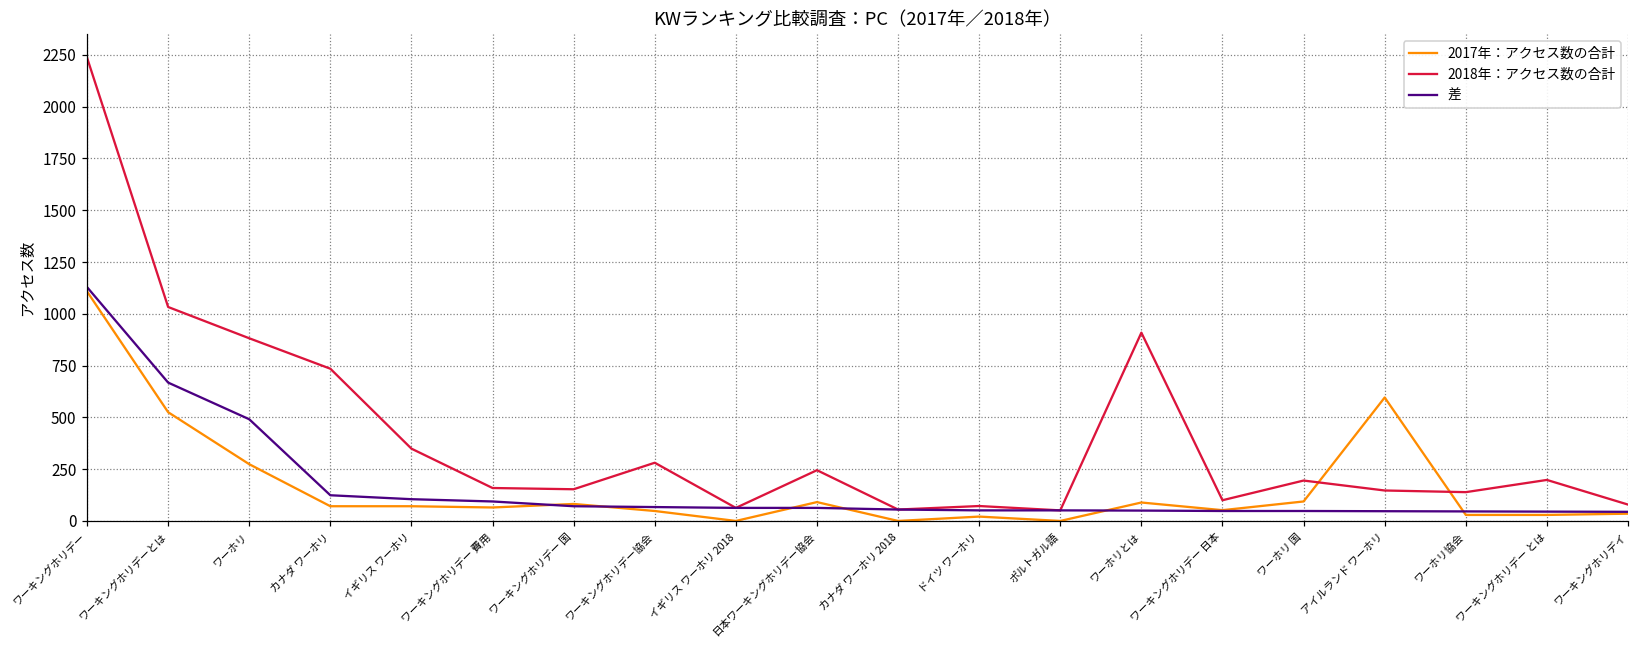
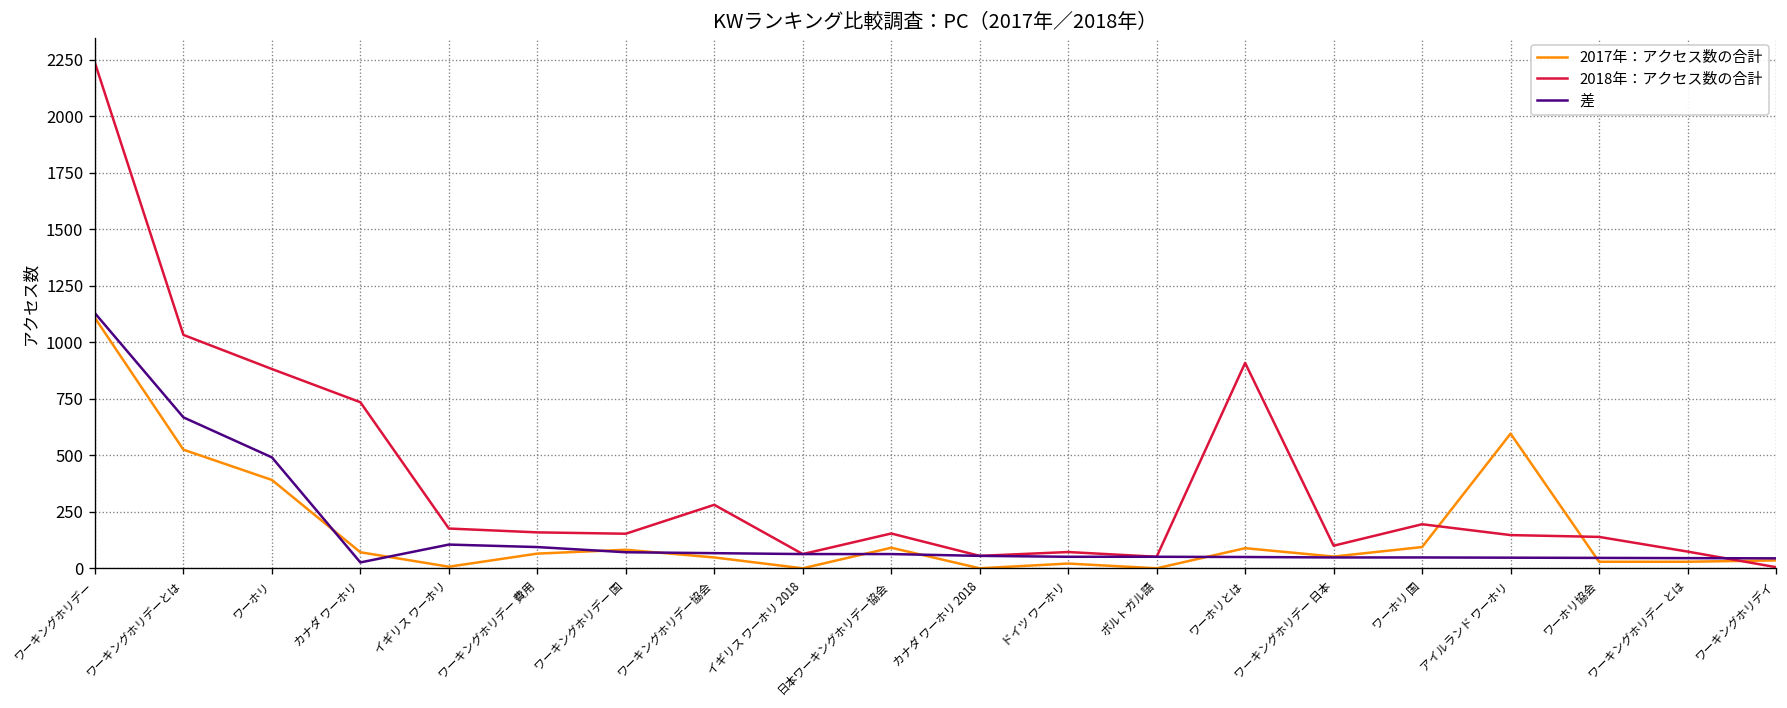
  {
    "2017年：アクセス数の合計": {
      "ワーキングホリデー": 1110,
      "ワーキングホリデーとは": 530,
-     "ワーホリ": 270,
+     "ワーホリ": 390,
      "カナダ ワーホリ": 70,
-     "イギリス ワーホリ": 70,
+     "イギリス ワーホリ": 10,
      "ワーキングホリデー 費用": 70,
      "ワーキングホリデー協会": 50,
      "イギリス ワーホリ 2018": 0,
      "日本ワーキングホリデー協会": 90,
      "カナダ ワーホリ 2018": 0,
      "ドイツ ワーホリ": 20,
      "ポルトガル語": 0,
      "ワーホリとは": 90,
      "ワーホリ 国": 90,
      "アイルランド ワーホリ": 600,
      "ワーホリ協会": 30,
      "ワーキングホリデー とは": 30
    },
    "2018年：アクセス数の合計": {
      "ワーキングホリデー": 2240,
      "ワーキングホリデーとは": 1030,
      "ワーホリ": 880,
      "カナダ ワーホリ": 740,
-     "イギリス ワーホリ": 350,
+     "イギリス ワーホリ": 180,
      "ワーキングホリデー 費用": 160,
      "ワーキングホリデー 国": 150,
      "ワーキングホリデー協会": 280,
-     "日本ワーキングホリデー協会": 250,
+     "日本ワーキングホリデー協会": 150,
      "ドイツ ワーホリ": 70,
      "ワーホリとは": 910,
      "ワーキングホリデー 日本": 100,
      "ワーホリ 国": 200,
      "アイルランド ワーホリ": 150,
      "ワーホリ協会": 140,
-     "ワーキングホリデー とは": 200,
-     "ワーキングホリデイ": 80
+     "ワーキングホリデー とは": 70,
+     "ワーキングホリデイ": 10
    },
    "差": {
      "ワーキングホリデー": 1130,
      "ワーキングホリデーとは": 670,
      "ワーホリ": 490,
-     "カナダ ワーホリ": 120,
+     "カナダ ワーホリ": 30,
      "イギリス ワーホリ": 110,
      "ワーキングホリデー 費用": 90,
      "ワーキングホリデー協会": 70,
      "日本ワーキングホリデー協会": 60,
      "ドイツ ワーホリ": 50,
      "ワーホリとは": 50,
      "ワーホリ 国": 50,
      "アイルランド ワーホリ": 50,
      "ワーホリ協会": 50,
      "ワーキングホリデー とは": 50
    }
  }
